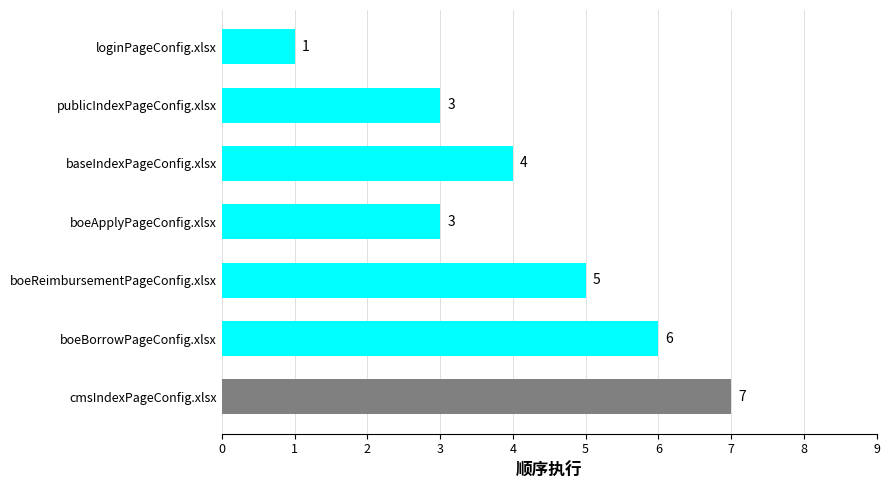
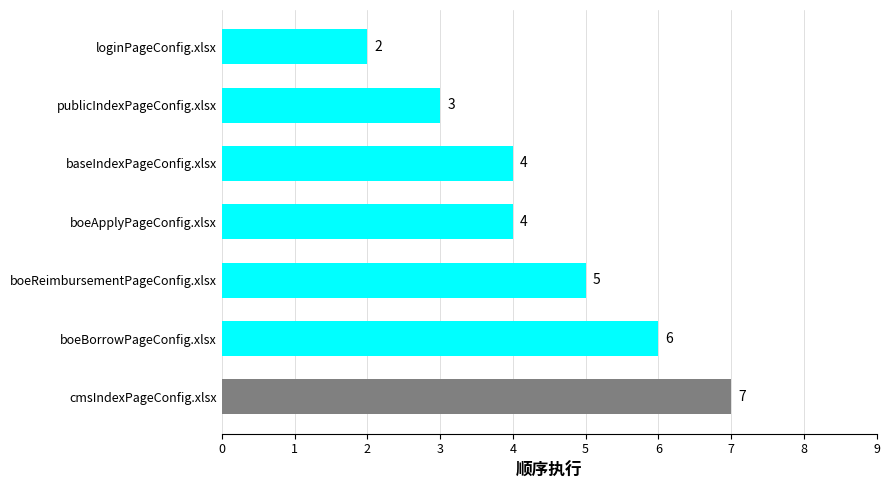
  {
-   "loginPageConfig.xlsx": 1,
+   "loginPageConfig.xlsx": 2,
    "publicIndexPageConfig.xlsx": 3,
    "baseIndexPageConfig.xlsx": 4,
-   "boeApplyPageConfig.xlsx": 3,
+   "boeApplyPageConfig.xlsx": 4,
    "boeReimbursementPageConfig.xlsx": 5,
    "boeBorrowPageConfig.xlsx": 6,
    "cmsIndexPageConfig.xlsx": 7
  }
